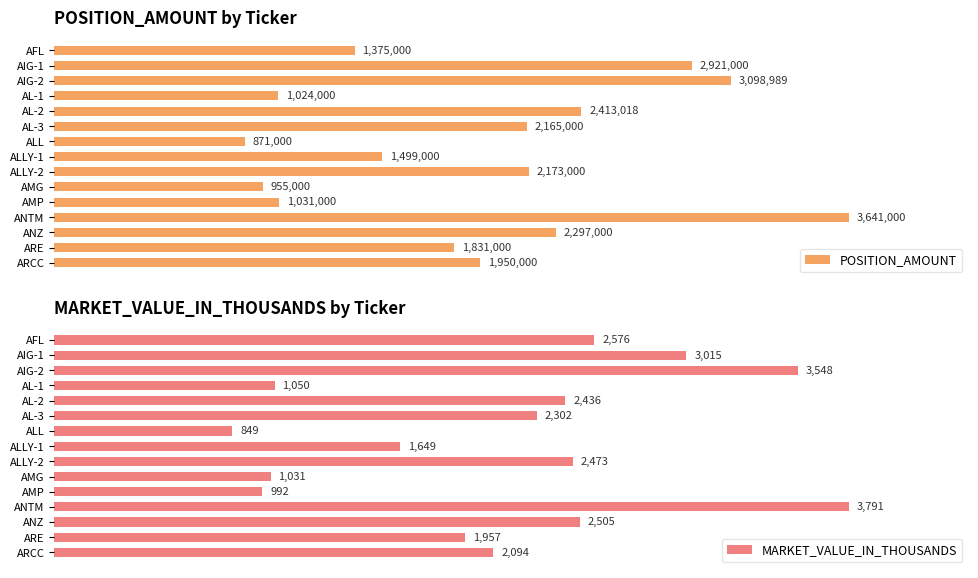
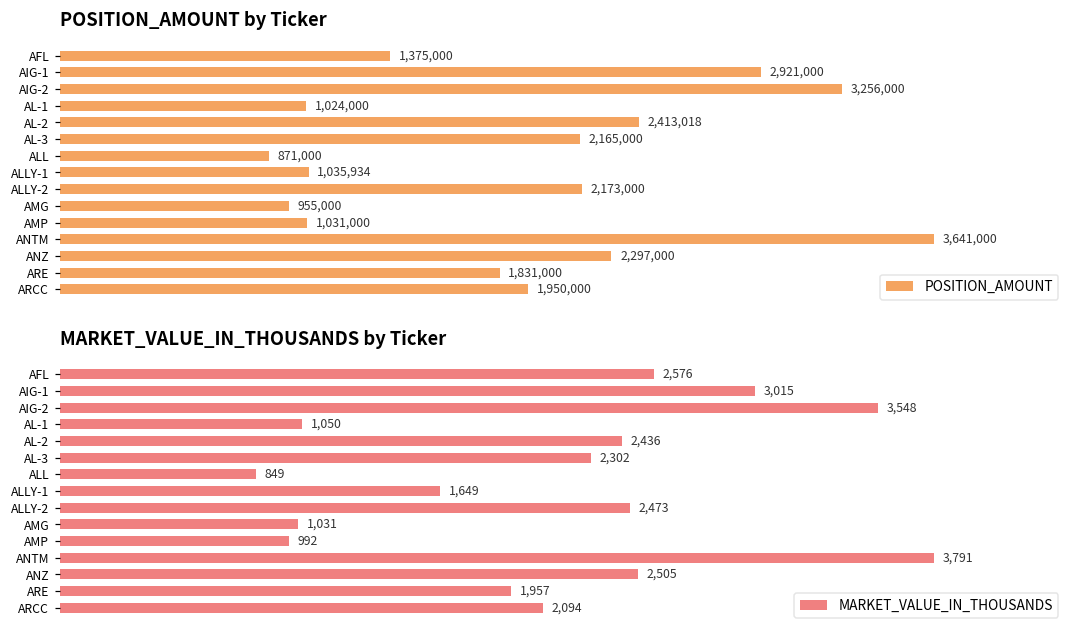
  {
    "POSITION_AMOUNT by Ticker": {
      "AFL": "1,375,000",
      "AIG-1": "2,921,000",
-     "AIG-2": "3,098,989",
+     "AIG-2": "3,256,000",
      "AL-1": "1,024,000",
      "AL-2": "2,413,018",
      "AL-3": "2,165,000",
      "ALL": "871,000",
-     "ALLY-1": "1,499,000",
+     "ALLY-1": "1,035,934",
      "ALLY-2": "2,173,000",
      "AMG": "955,000",
      "AMP": "1,031,000",
      "ANTM": "3,641,000",
      "ANZ": "2,297,000",
      "ARE": "1,831,000",
      "ARCC": "1,950,000"
    },
    "MARKET_VALUE_IN_THOUSANDS by Ticker": {
      "AFL": "2,576",
      "AIG-1": "3,015",
      "AIG-2": "3,548",
      "AL-1": "1,050",
      "AL-2": "2,436",
      "AL-3": "2,302",
      "ALL": "849",
      "ALLY-1": "1,649",
      "ALLY-2": "2,473",
      "AMG": "1,031",
      "AMP": "992",
      "ANTM": "3,791",
      "ANZ": "2,505",
      "ARE": "1,957",
      "ARCC": "2,094"
    }
  }
